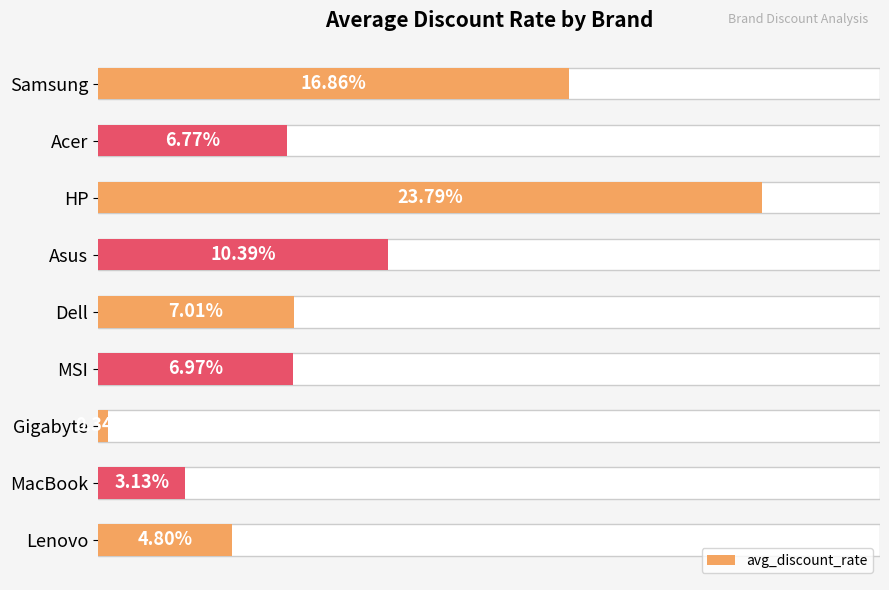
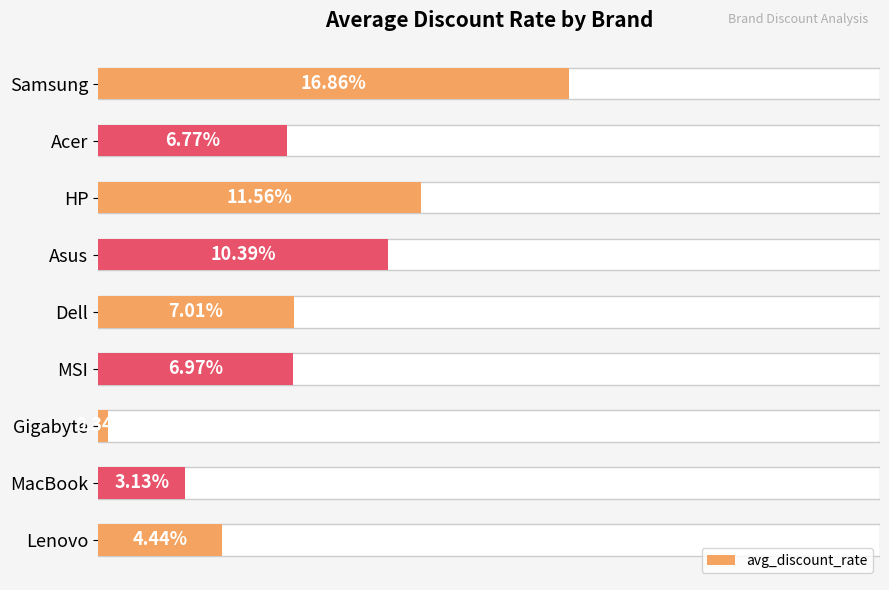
  {
    "avg_discount_rate": {
-     "HP": "23.79%",
-     "Lenovo": "4.80%"
+     "HP": "11.56%",
+     "Lenovo": "4.44%"
    }
  }
